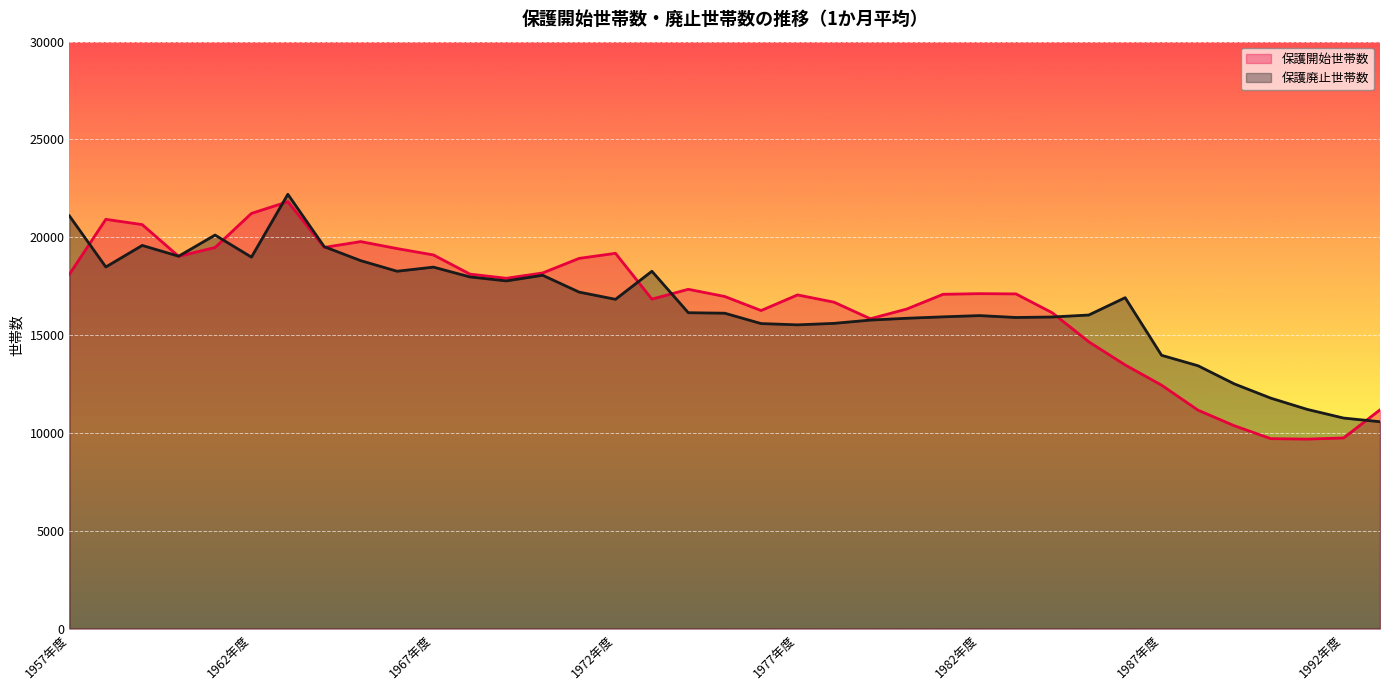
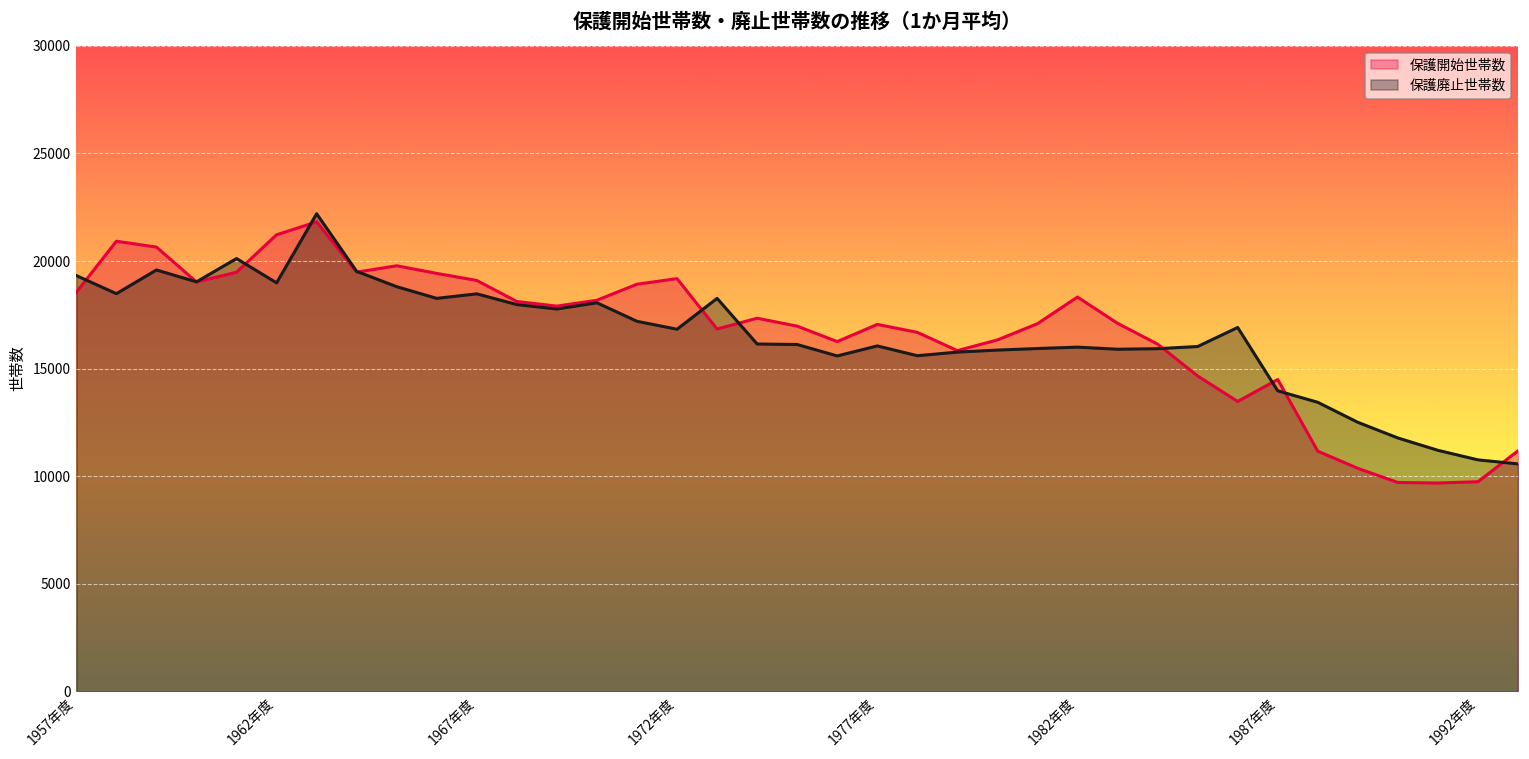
  {
    "保護開始世帯数": {
-     "1957年度": 18100,
+     "1957年度": 18600,
      "1962年度": 21200,
      "1967年度": 19100,
      "1972年度": 19200,
      "1977年度": 17100,
-     "1982年度": 17100,
-     "1987年度": 12400,
+     "1982年度": 18300,
+     "1987年度": 14500,
      "1992年度": 9700
    },
    "保護廃止世帯数": {
-     "1957年度": 21100,
+     "1957年度": 19300,
      "1962年度": 19000,
      "1967年度": 18500,
      "1972年度": 16800,
-     "1977年度": 15500,
+     "1977年度": 16100,
      "1982年度": 16000,
      "1987年度": 14000,
      "1992年度": 10800
    }
  }
